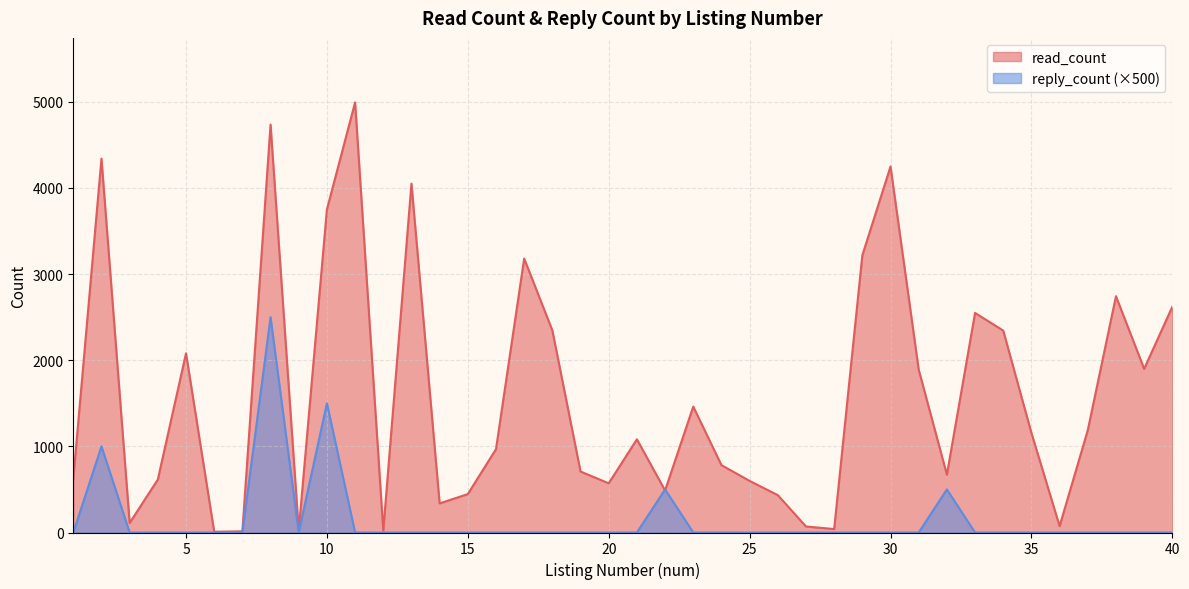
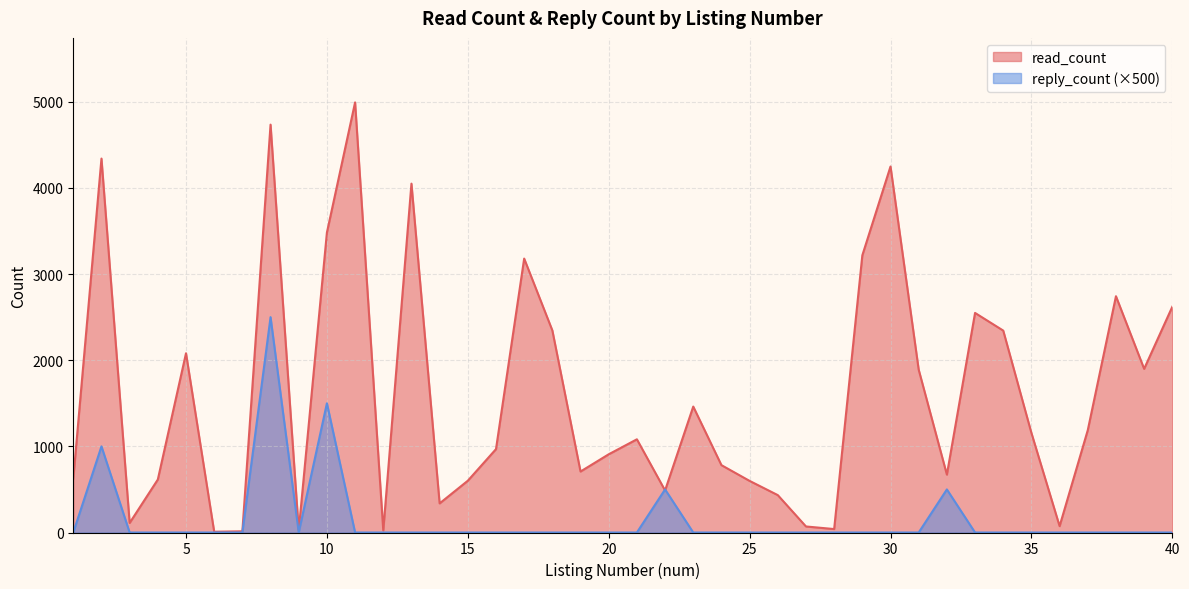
  {
    "read_count": {
      "5": 2100,
-     "10": 3800,
-     "15": 400,
-     "20": 600,
+     "10": 3500,
+     "15": 600,
+     "20": 900,
      "25": 600,
      "30": 4200,
      "35": 1200,
      "40": 2600
    },
    "reply_count (×500)": {
      "5": 0,
      "10": 1500,
      "15": 0,
      "20": 0,
      "25": 0,
      "30": 0,
      "35": 0,
      "40": 0
    }
  }
